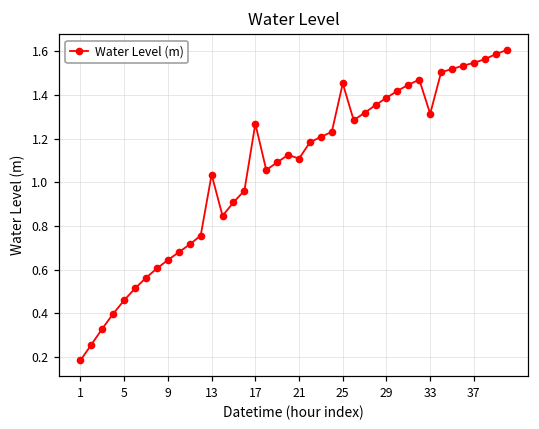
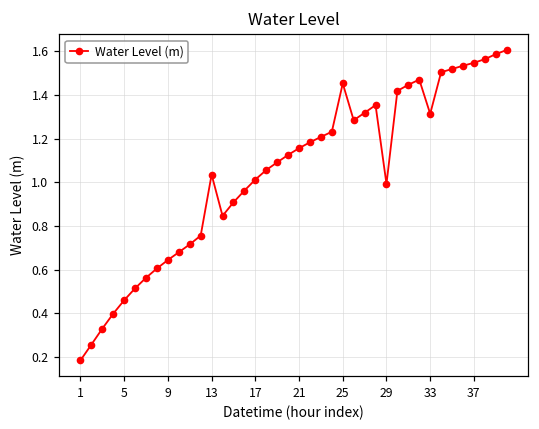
  {
    "1": 0.18,
    "5": 0.46,
    "9": 0.64,
    "13": 1.04,
-   "17": 1.27,
-   "21": 1.11,
+   "17": 1.01,
+   "21": 1.16,
    "25": 1.45,
-   "29": 1.39,
+   "29": 0.99,
    "33": 1.31,
    "37": 1.55
  }
